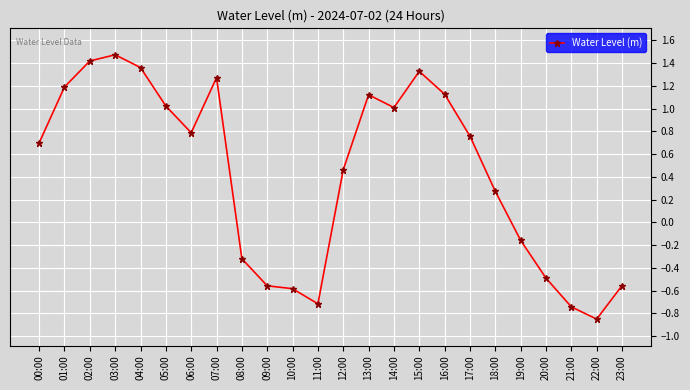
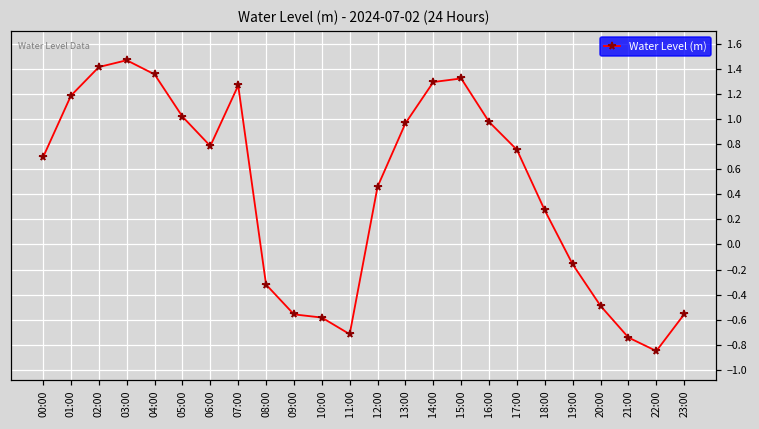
  {
    "00:00": 0.70,
    "01:00": 1.19,
    "02:00": 1.42,
    "03:00": 1.47,
    "04:00": 1.36,
    "05:00": 1.02,
    "06:00": 0.79,
    "07:00": 1.27,
    "08:00": -0.32,
    "09:00": -0.56,
    "10:00": -0.58,
    "11:00": -0.72,
    "12:00": 0.46,
-   "13:00": 1.12,
-   "14:00": 1.01,
+   "13:00": 0.97,
+   "14:00": 1.30,
    "15:00": 1.33,
-   "16:00": 1.13,
+   "16:00": 0.98,
    "17:00": 0.76,
    "18:00": 0.27,
    "19:00": -0.16,
    "20:00": -0.49,
    "21:00": -0.74,
    "22:00": -0.85,
    "23:00": -0.56
  }
